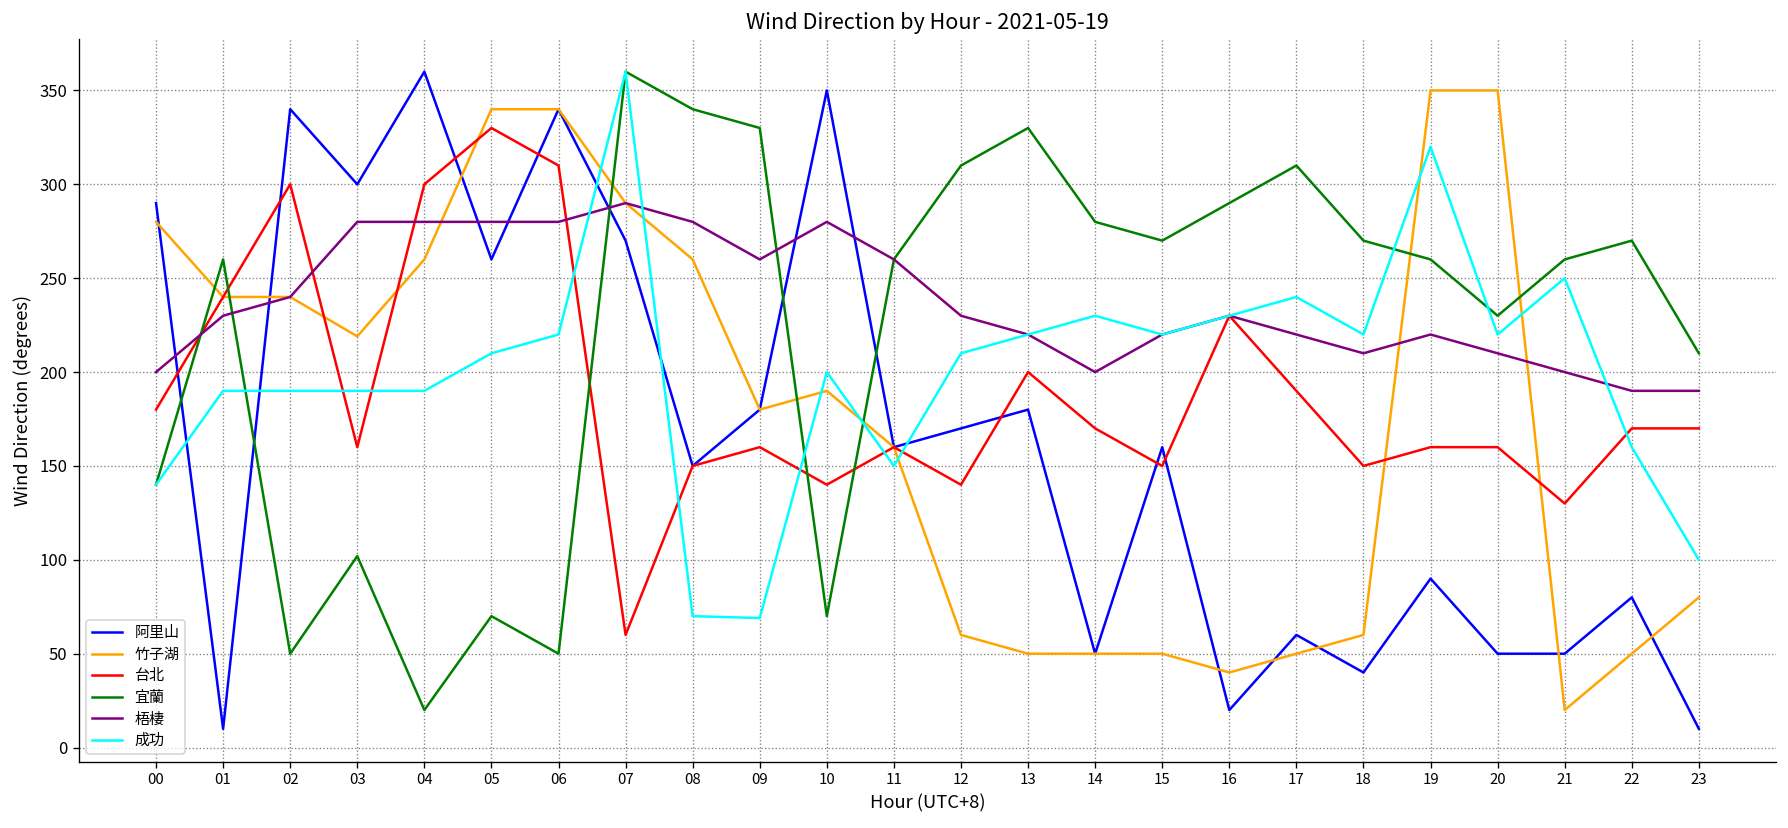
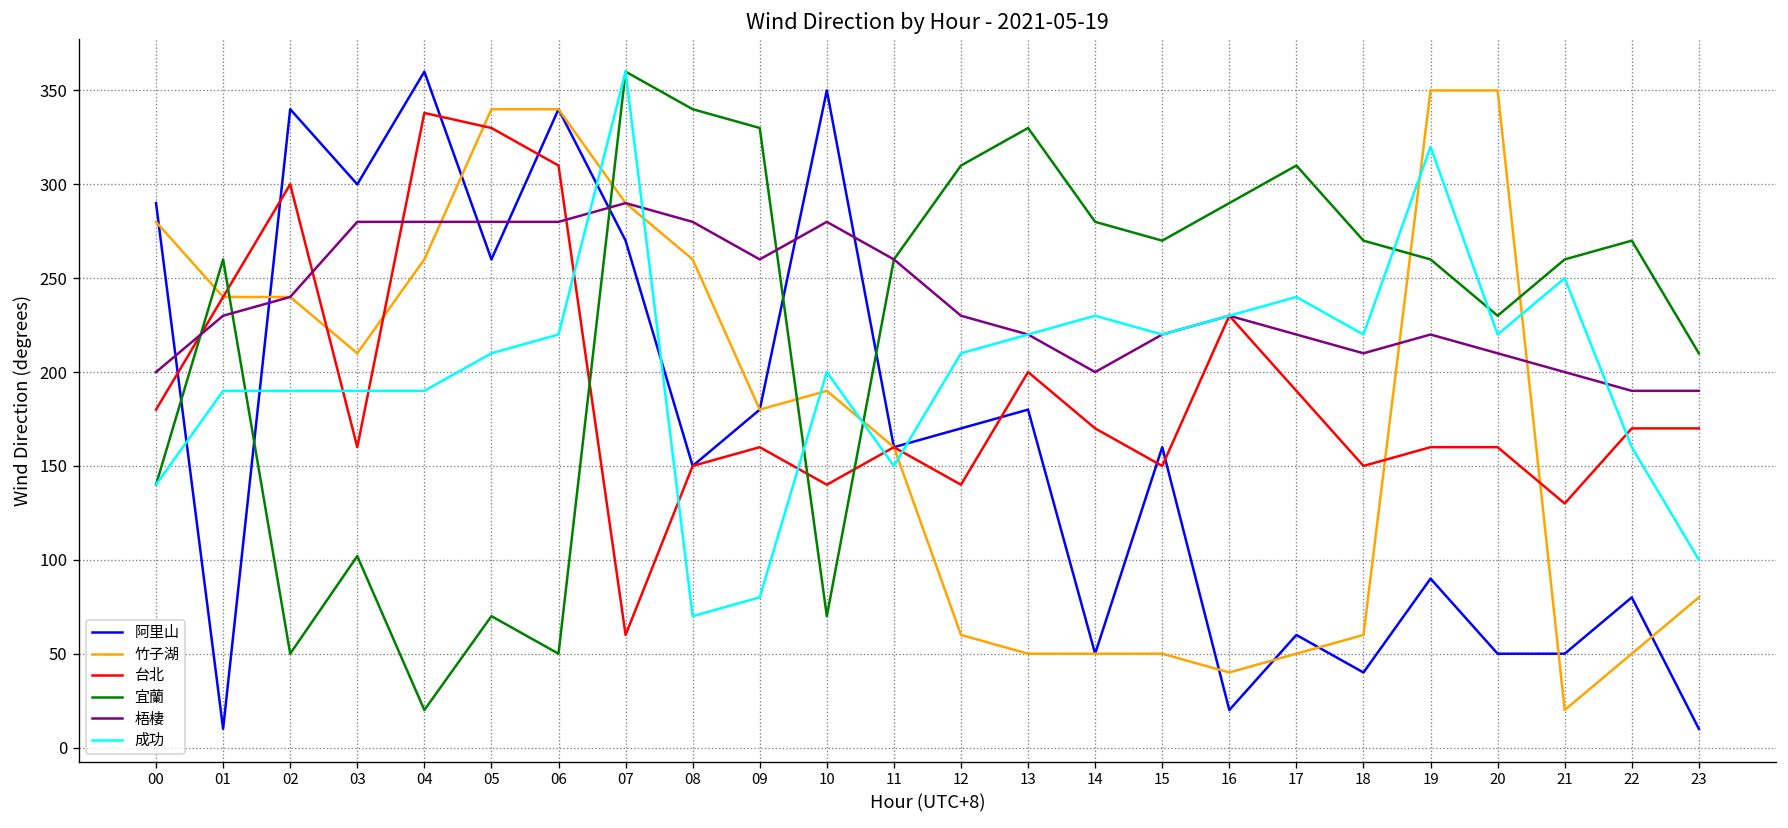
  {
    "阿里山": {
      "00": 290,
      "01": 10,
      "02": 340,
      "03": 300,
      "04": 360,
      "05": 260,
      "07": 270,
      "10": 350,
      "12": 170,
      "13": 180,
      "15": 160,
      "16": 20,
      "17": 60,
      "18": 40,
      "19": 90,
      "20": 50,
      "21": 50,
      "22": 80,
      "23": 10
    },
    "竹子湖": {
      "00": 280,
-     "03": 219,
+     "03": 210,
      "04": 260,
      "05": 340,
      "08": 260,
      "10": 190,
      "12": 60,
      "13": 50,
      "15": 50,
      "16": 40,
      "17": 50,
      "18": 60,
      "19": 350,
      "20": 350,
      "21": 20,
      "22": 50,
      "23": 80
    },
    "台北": {
      "00": 180,
      "02": 300,
      "03": 160,
-     "04": 300,
+     "04": 338,
      "05": 330,
      "06": 310,
      "07": 60,
      "09": 160,
      "10": 140,
      "12": 140,
      "13": 200,
      "14": 170,
      "15": 150,
      "17": 190,
      "18": 150,
      "19": 160,
      "20": 160,
      "21": 130,
      "22": 170,
      "23": 170
    },
    "宜蘭": {
      "01": 260,
      "02": 50,
      "03": 102,
      "04": 20,
      "05": 70,
      "06": 50,
      "08": 340,
      "09": 330,
      "10": 70,
      "12": 310,
      "13": 330,
      "14": 280,
      "15": 270,
      "16": 290,
      "17": 310,
      "18": 270,
      "19": 260,
      "20": 230,
      "21": 260,
      "22": 270,
      "23": 210
    },
    "梧棲": {
      "00": 200,
      "01": 230,
      "03": 280,
      "04": 280,
      "05": 280,
      "06": 280,
      "08": 280,
      "09": 260,
      "10": 280,
      "12": 230,
      "14": 200,
      "17": 220,
      "18": 210,
      "19": 220,
      "20": 210,
      "21": 200,
      "22": 190,
      "23": 190
    },
    "成功": {
      "01": 190,
      "02": 190,
      "03": 190,
      "04": 190,
      "05": 210,
      "06": 220,
      "08": 70,
-     "09": 69,
+     "09": 80,
      "10": 200,
      "11": 150,
      "12": 210,
      "14": 230,
      "17": 240,
      "18": 220,
      "19": 320,
      "20": 220,
      "21": 250,
      "22": 160,
      "23": 100
    }
  }
